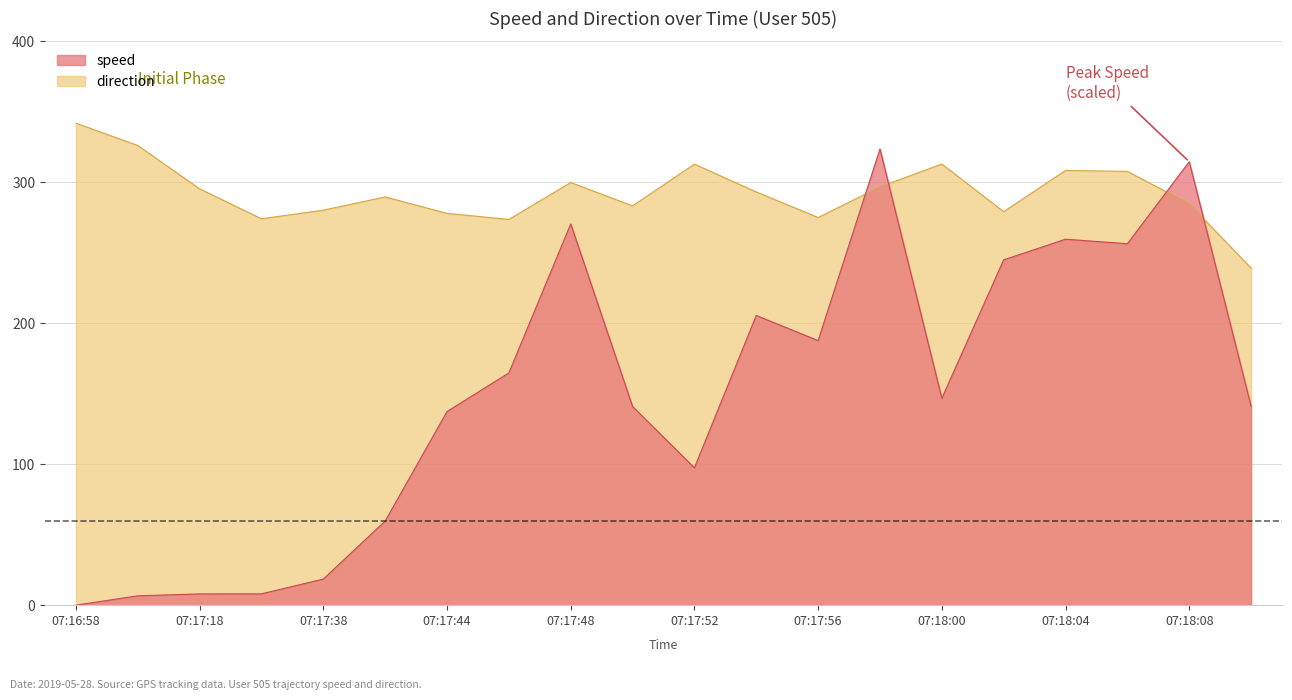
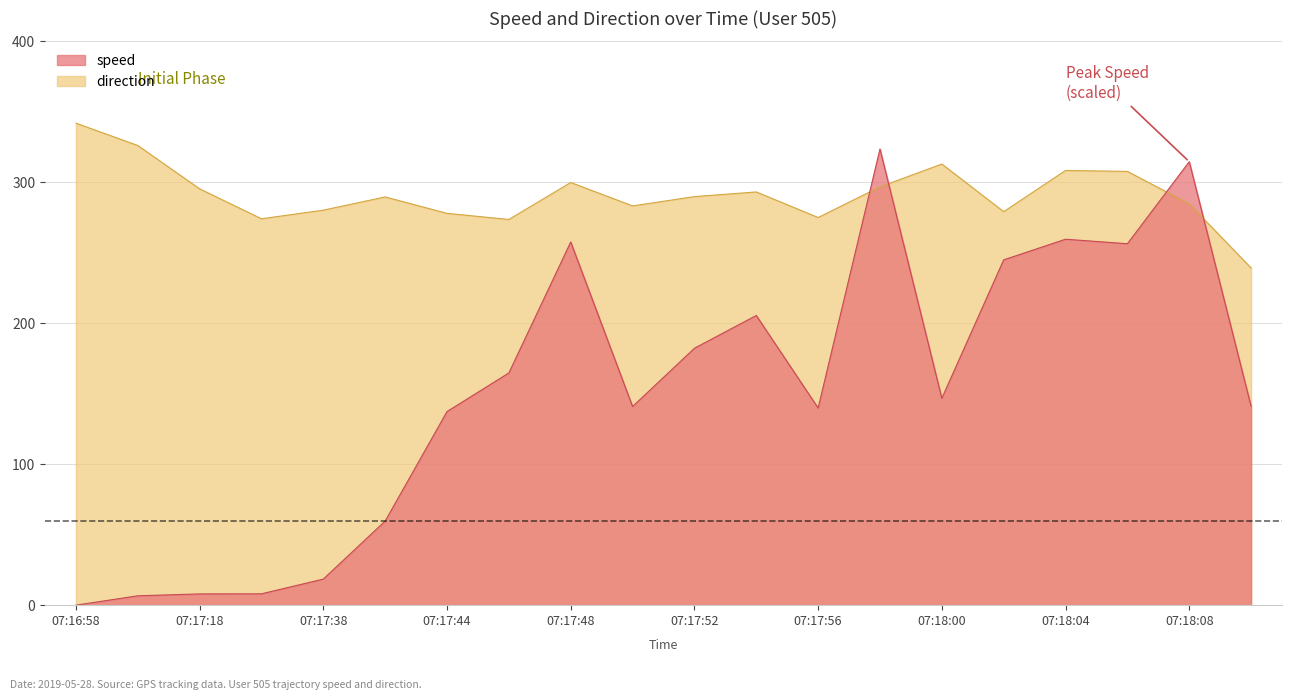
  {
    "direction": {
      "07:16:58": 342,
      "07:17:18": 295,
      "07:17:38": 280,
      "07:17:44": 278,
      "07:17:48": 300,
-     "07:17:52": 313,
+     "07:17:52": 290,
      "07:17:56": 275,
      "07:18:00": 313,
      "07:18:04": 308,
      "07:18:08": 285
    },
    "speed": {
      "07:16:58": 0,
      "07:17:18": 8,
      "07:17:38": 19,
      "07:17:44": 137,
-     "07:17:48": 270,
-     "07:17:52": 97,
-     "07:17:56": 188,
+     "07:17:48": 258,
+     "07:17:52": 182,
+     "07:17:56": 140,
      "07:18:00": 147,
      "07:18:04": 260,
      "07:18:08": 315
    }
  }
